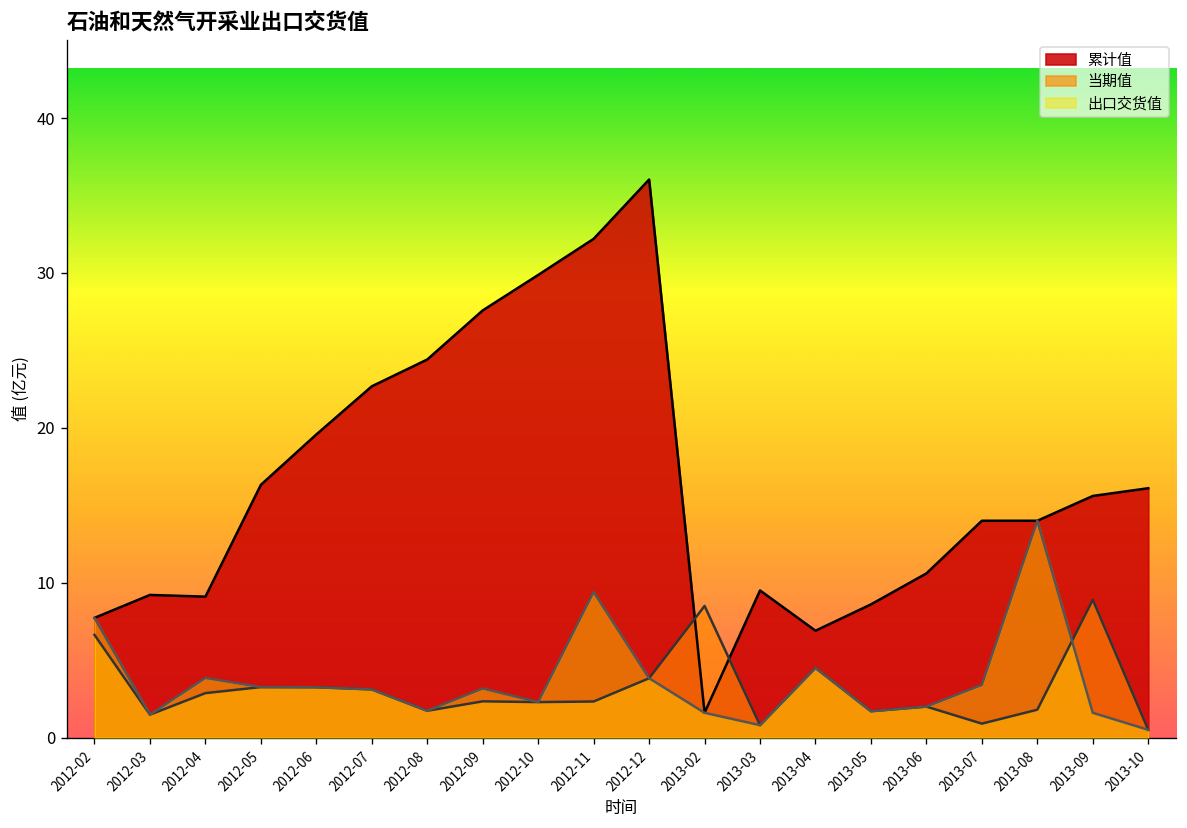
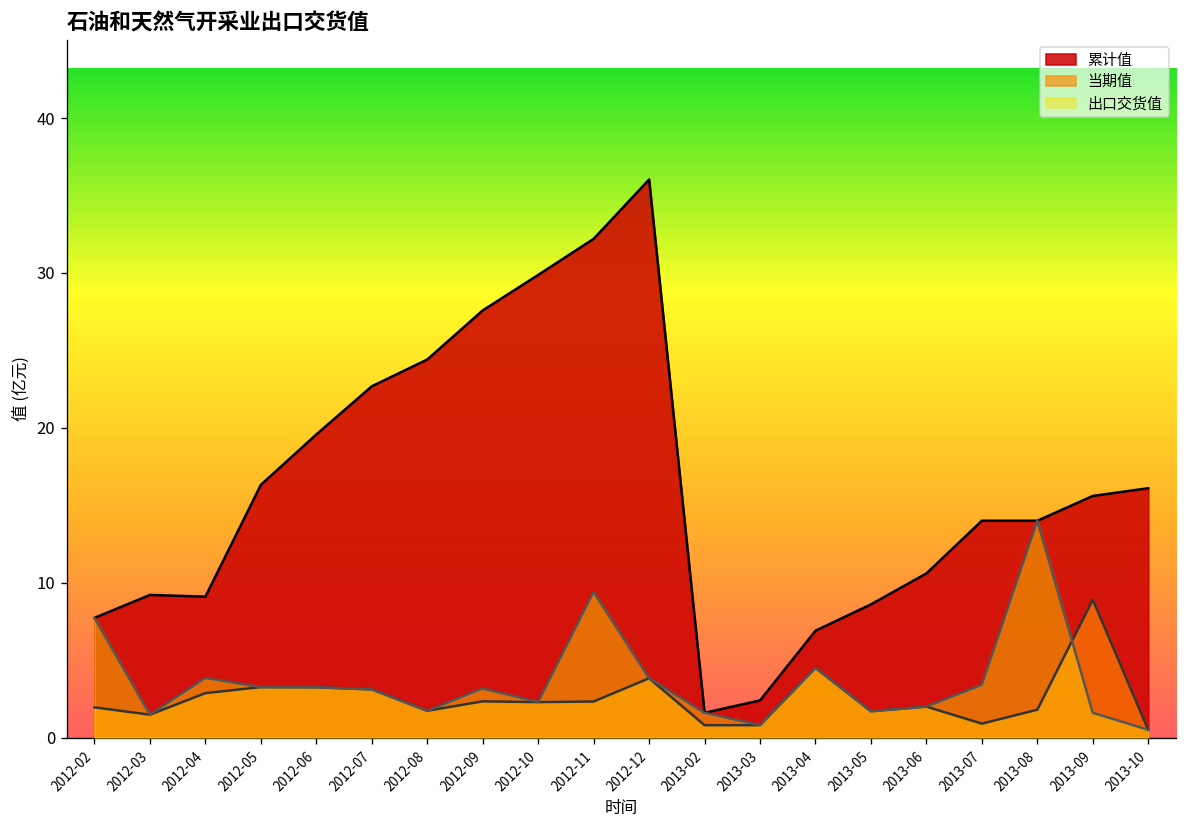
  {
    "累计值": {
      "2012-03": 9.2,
      "2012-04": 9.1,
      "2012-05": 16.3,
      "2012-06": 19.6,
      "2012-07": 22.7,
      "2012-08": 24.4,
      "2012-09": 27.6,
      "2012-10": 29.9,
      "2012-11": 32.2,
      "2012-12": 36.0,
-     "2013-03": 9.5,
+     "2013-03": 2.4,
      "2013-04": 6.9,
      "2013-05": 8.6,
      "2013-06": 10.6,
      "2013-07": 14.0,
      "2013-09": 15.6,
      "2013-10": 16.1
    },
    "当期值": {
-     "2012-02": 6.6,
+     "2012-02": 2.0,
      "2012-04": 2.9,
      "2012-09": 2.3,
      "2012-11": 2.3,
-     "2013-02": 8.5,
+     "2013-02": 0.8,
      "2013-07": 0.9,
      "2013-08": 1.8,
      "2013-09": 8.9
    },
    "出口交货值": {
      "2012-04": 3.9,
      "2012-09": 3.2,
      "2012-11": 9.4,
      "2013-07": 3.4,
      "2013-09": 1.6
    }
  }
